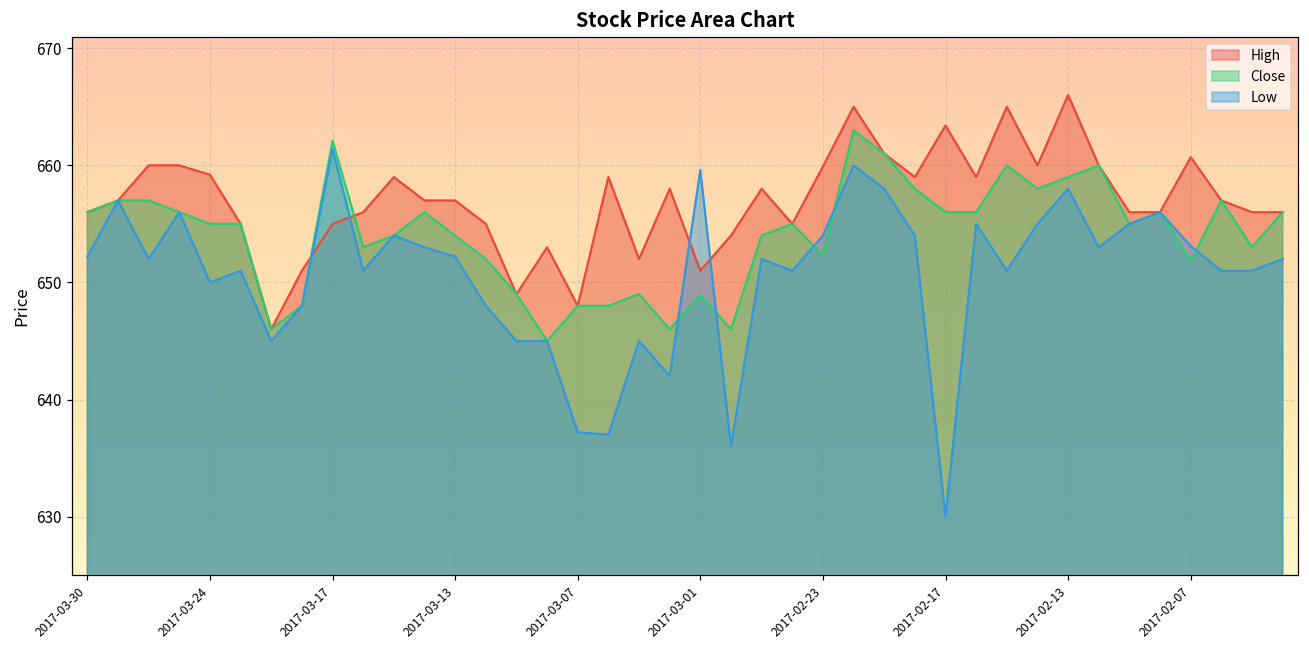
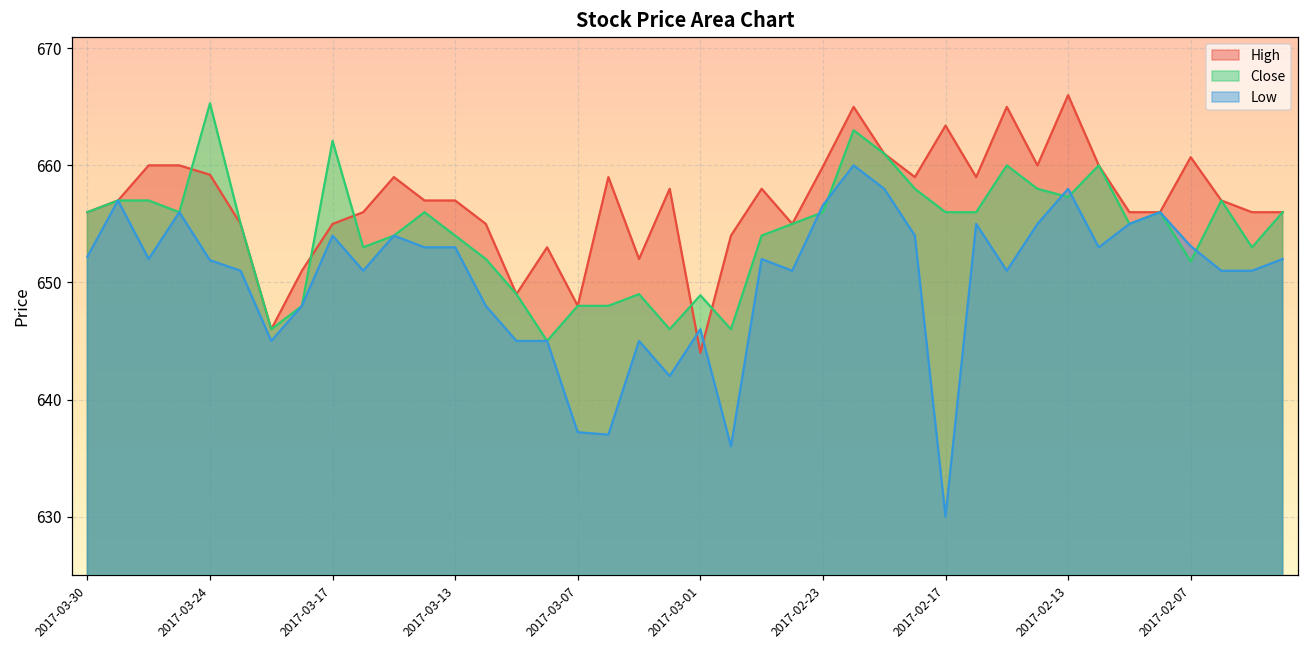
  {
    "High": {
      "2017-03-24": 659,
      "2017-03-17": 655,
      "2017-03-13": 657,
-     "2017-03-01": 651,
+     "2017-03-01": 644,
      "2017-02-23": 660,
      "2017-02-17": 663.4,
      "2017-02-13": 666,
      "2017-02-07": 660.7
    },
    "Close": {
-     "2017-03-24": 655.0,
+     "2017-03-24": 665.3,
      "2017-03-17": 662.1,
      "2017-03-13": 654.0,
      "2017-03-01": 648.9,
-     "2017-02-23": 652.3,
+     "2017-02-23": 656.0,
      "2017-02-17": 656.0,
-     "2017-02-13": 659.0,
+     "2017-02-13": 657.3,
      "2017-02-07": 651.8
    },
    "Low": {
      "2017-03-30": 652.2,
-     "2017-03-24": 650.0,
-     "2017-03-17": 661.4,
-     "2017-03-13": 652.2,
+     "2017-03-24": 651.9,
+     "2017-03-17": 654.0,
+     "2017-03-13": 653.0,
      "2017-03-07": 637.2,
-     "2017-03-01": 659.6,
-     "2017-02-23": 654.0,
+     "2017-03-01": 646.0,
+     "2017-02-23": 656.6,
      "2017-02-17": 630.0,
      "2017-02-13": 658.0,
      "2017-02-07": 653.1
    }
  }
